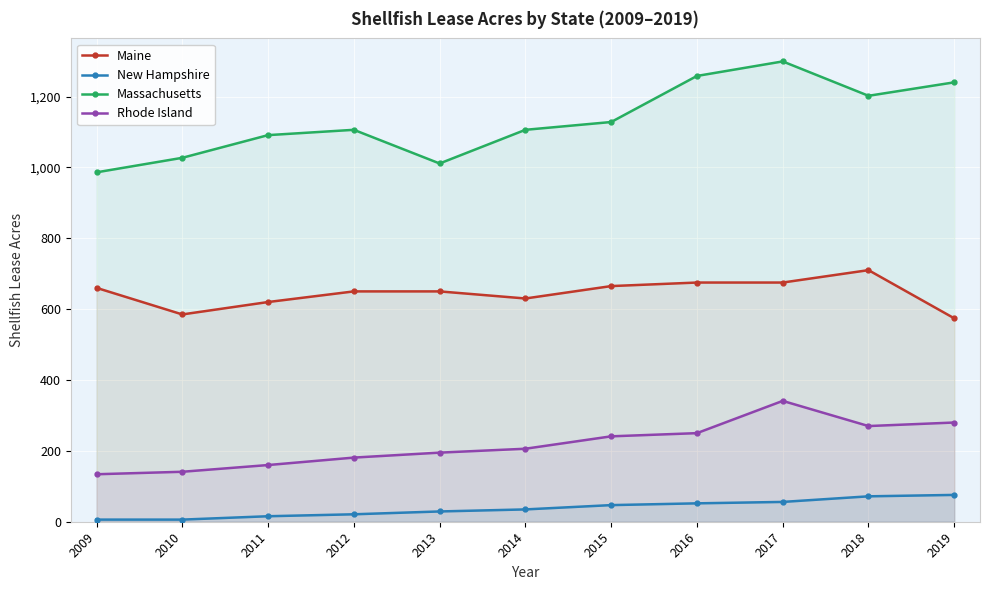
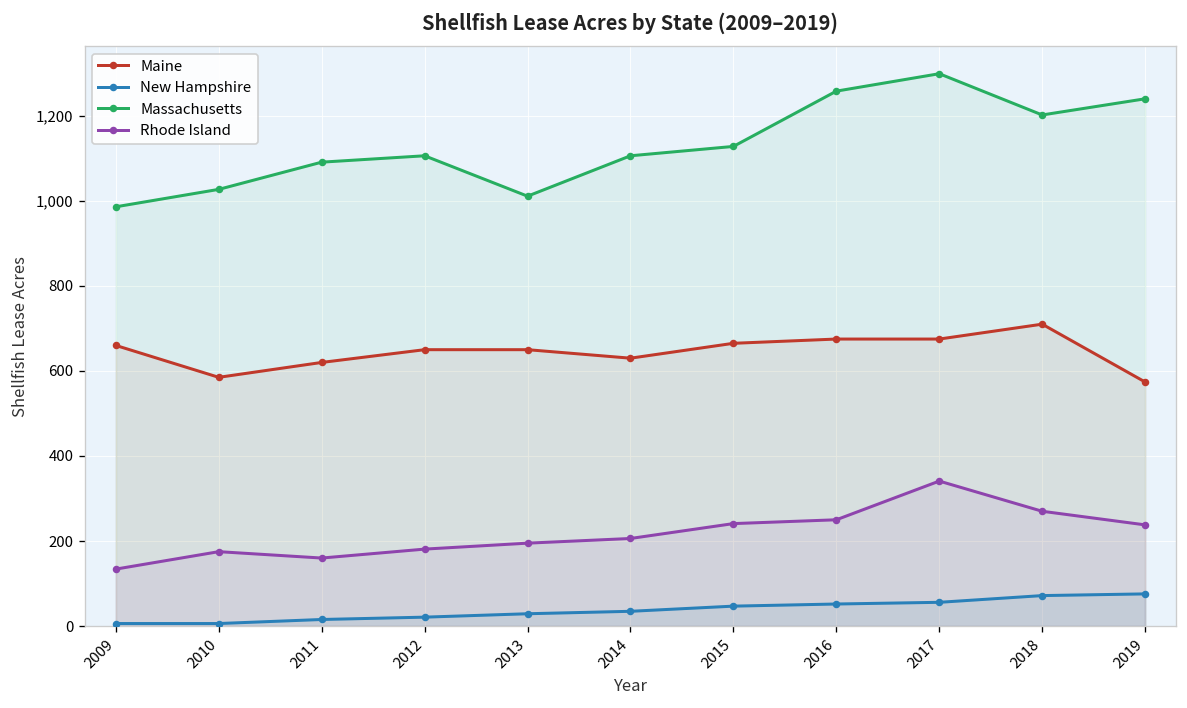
  {
    "Maine": {
      "2009": "660",
      "2010": "590",
      "2011": "620",
      "2012": "650",
      "2013": "650",
      "2014": "630",
      "2015": "670",
      "2016": "680",
      "2017": "680",
      "2018": "710",
      "2019": "570"
    },
    "New Hampshire": {
      "2009": "10",
      "2010": "10",
      "2011": "20",
      "2012": "20",
      "2013": "30",
      "2014": "30",
      "2015": "50",
      "2016": "50",
      "2017": "60",
      "2018": "70",
      "2019": "80"
    },
    "Massachusetts": {
      "2009": "990",
      "2010": "1,030",
      "2011": "1,090",
      "2012": "1,110",
      "2013": "1,010",
      "2014": "1,110",
      "2015": "1,130",
      "2016": "1,260",
      "2017": "1,300",
      "2018": "1,200",
      "2019": "1,240"
    },
    "Rhode Island": {
      "2009": "130",
-     "2010": "140",
+     "2010": "180",
      "2011": "160",
      "2012": "180",
      "2013": "200",
      "2014": "210",
      "2015": "240",
      "2016": "250",
      "2017": "340",
      "2018": "270",
-     "2019": "280"
+     "2019": "240"
    }
  }
